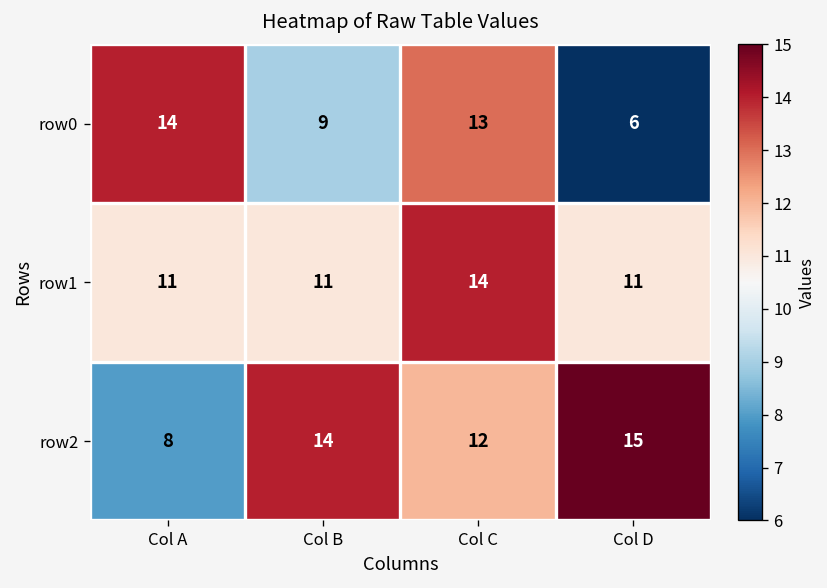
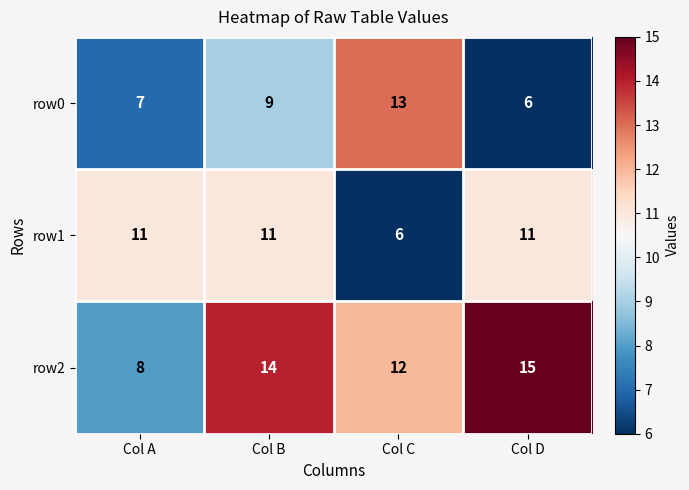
  {
    "row0": {
-     "Col A": 14,
+     "Col A": 7,
      "Col B": 9,
      "Col C": 13,
      "Col D": 6
    },
    "row1": {
      "Col A": 11,
      "Col B": 11,
-     "Col C": 14,
+     "Col C": 6,
      "Col D": 11
    },
    "row2": {
      "Col A": 8,
      "Col B": 14,
      "Col C": 12,
      "Col D": 15
    }
  }
